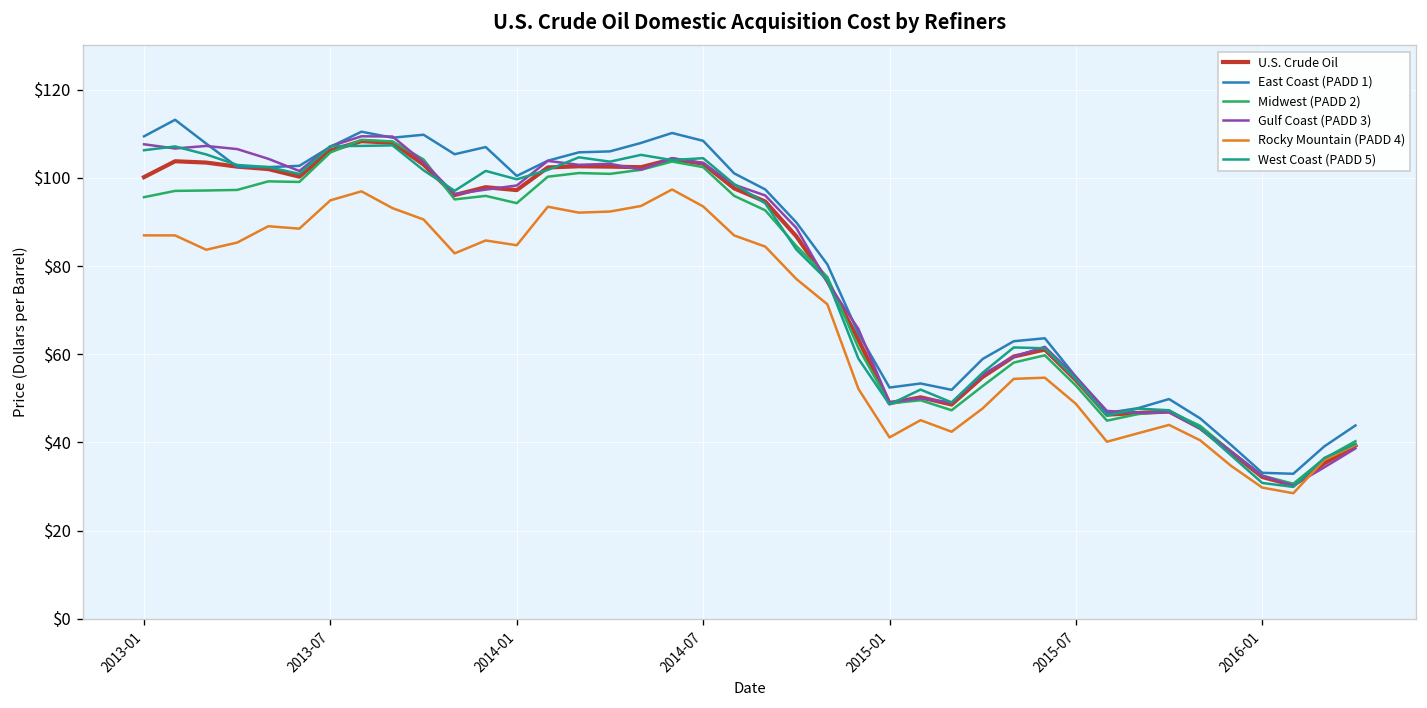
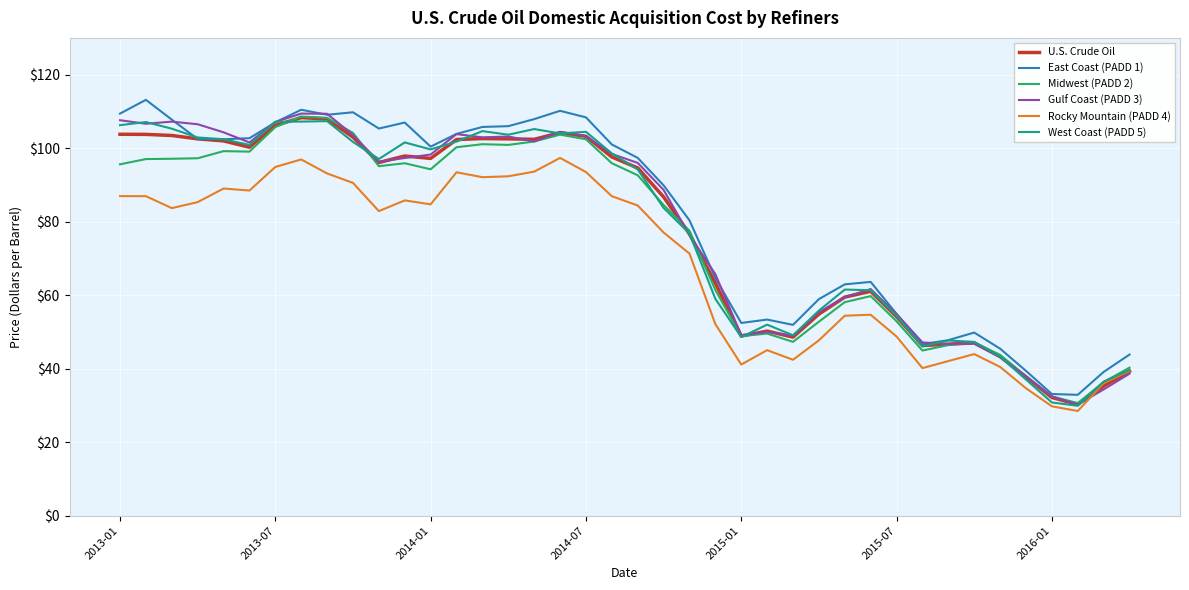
  {
    "U.S. Crude Oil": {
-     "2013-01": "$100",
+     "2013-01": "$104",
      "2014-01": "$97"
    },
    "East Coast (PADD 1)": {
      "2013-01": "$109",
      "2014-01": "$100",
      "2014-07": "$108",
      "2015-01": "$52"
    },
    "Gulf Coast (PADD 3)": {
      "2013-01": "$108",
      "2014-01": "$98"
    },
    "Rocky Mountain (PADD 4)": {
      "2013-01": "$87",
      "2013-07": "$95",
      "2014-01": "$85",
      "2014-07": "$94",
      "2015-01": "$41",
      "2015-07": "$49",
      "2016-01": "$30"
    }
  }
